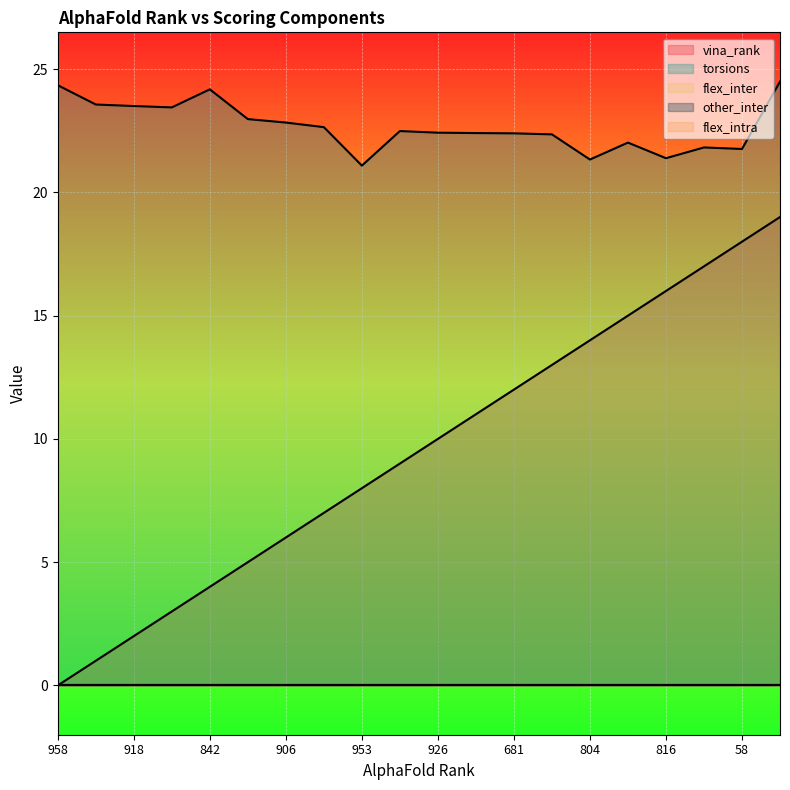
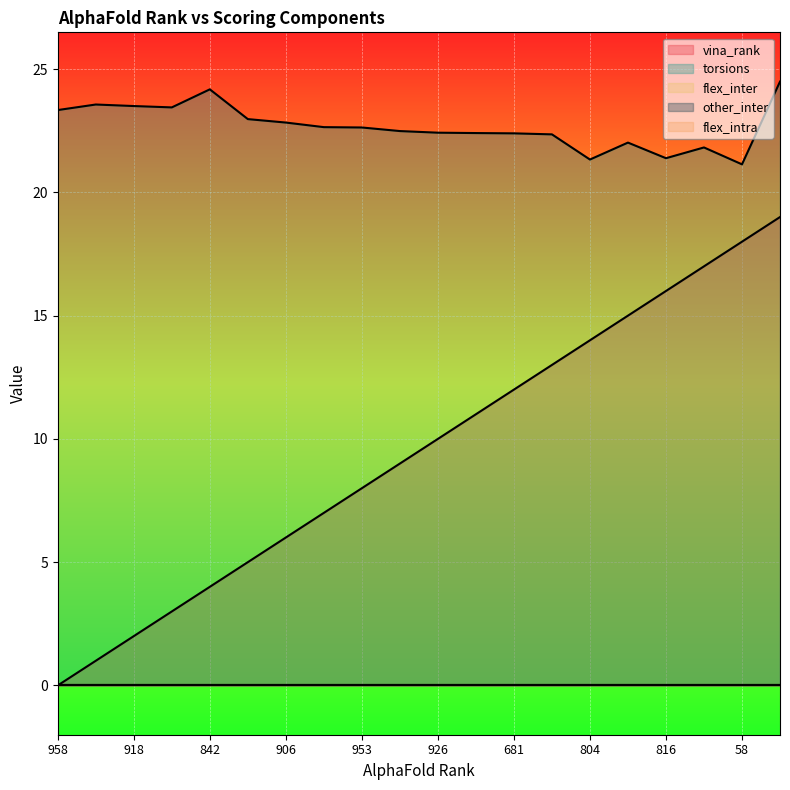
  {
    "torsions": {
-     "958": 24.3,
+     "958": 23.3,
      "918": 23.5,
      "842": 24.2,
      "906": 22.8,
-     "953": 21.1,
+     "953": 22.6,
      "926": 22.4,
      "681": 22.4,
      "804": 21.3,
      "816": 21.4,
-     "58": 21.8
+     "58": 21.1
    }
  }
